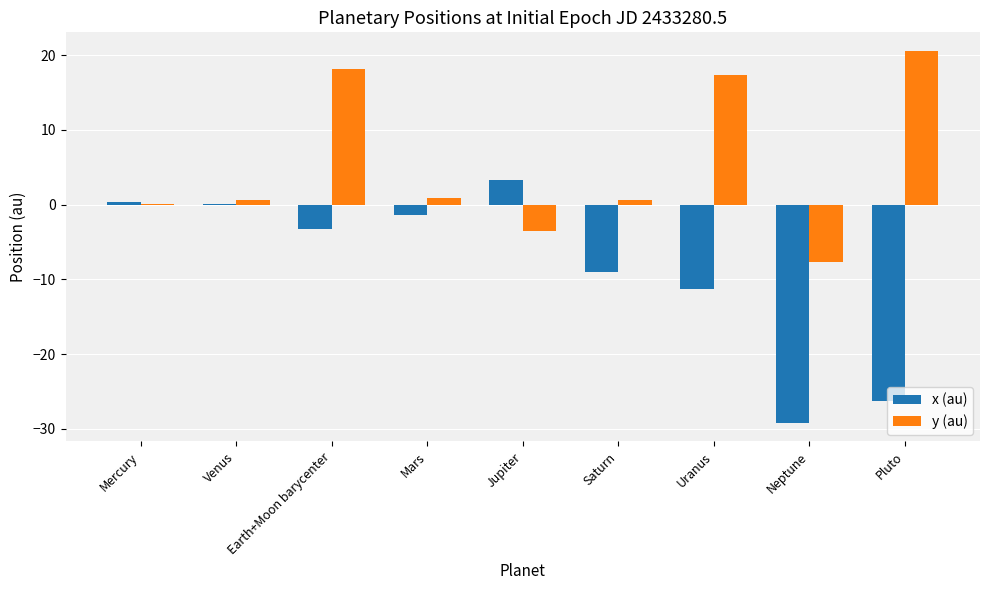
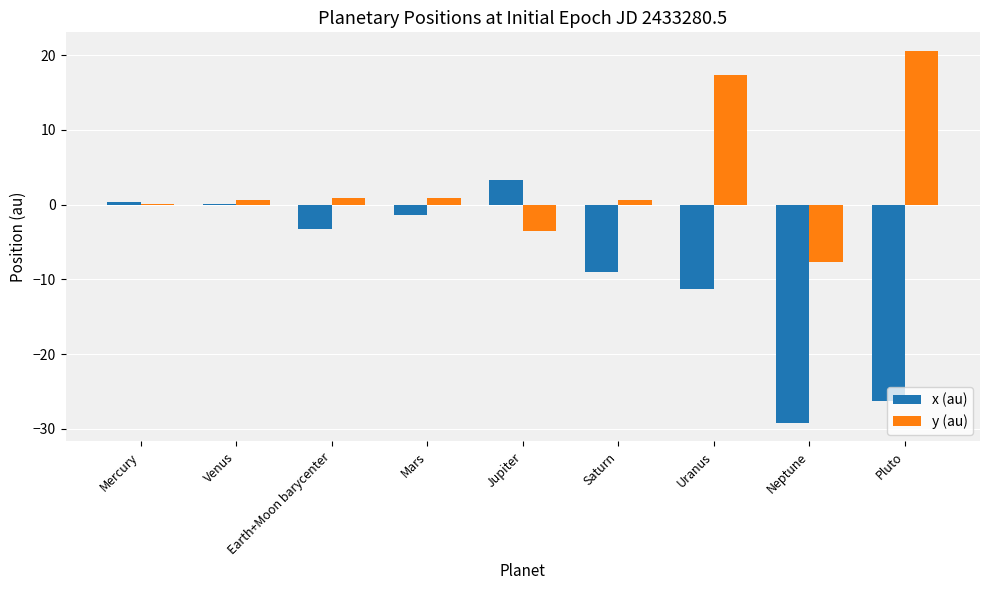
  {
    "x (au)": {
      "Mercury": 0,
      "Earth+Moon barycenter": -3,
      "Mars": -1,
      "Jupiter": 3,
      "Saturn": -9,
      "Uranus": -11,
      "Neptune": -29
    },
    "y (au)": {
      "Venus": 1,
-     "Earth+Moon barycenter": 18,
+     "Earth+Moon barycenter": 1,
      "Mars": 1,
      "Jupiter": -3,
      "Saturn": 1,
      "Uranus": 17,
      "Neptune": -8,
      "Pluto": 21
    }
  }
